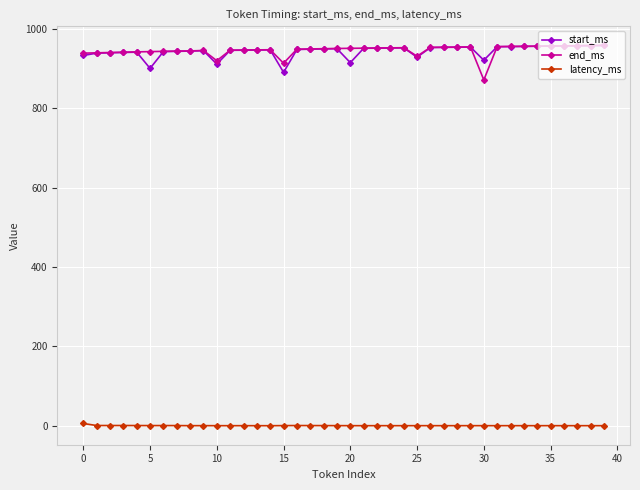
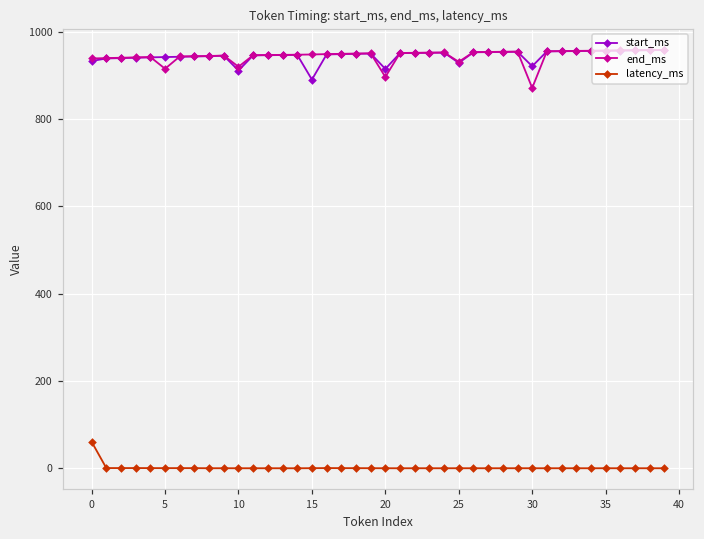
  {
    "start_ms": {
-     "5": 900,
+     "5": 940,
      "10": 910,
      "15": 890,
      "20": 910,
      "30": 920
    },
    "end_ms": {
-     "5": 940,
+     "5": 920,
      "10": 920,
-     "15": 910,
-     "20": 950,
+     "15": 950,
+     "20": 900,
      "30": 870
    },
    "latency_ms": {
-     "0": 10,
+     "0": 60,
      "5": 0,
      "10": 0,
      "15": 0,
      "20": 0,
      "25": 0,
      "30": 0,
      "35": 0
    }
  }
